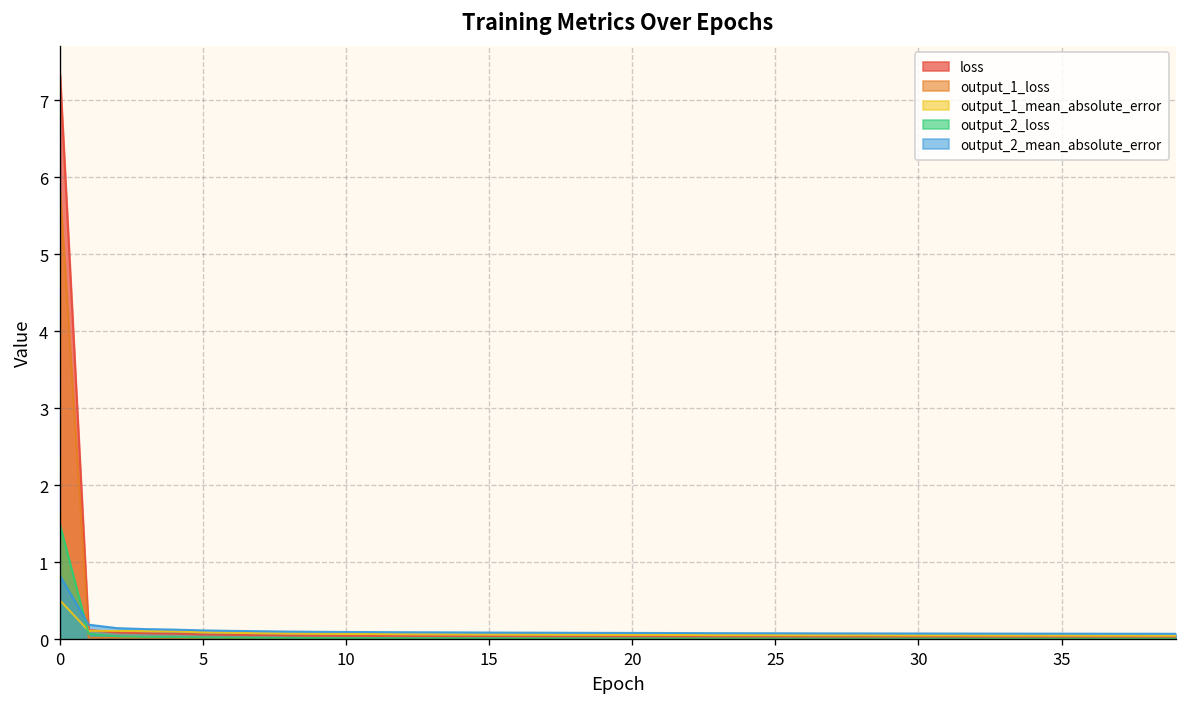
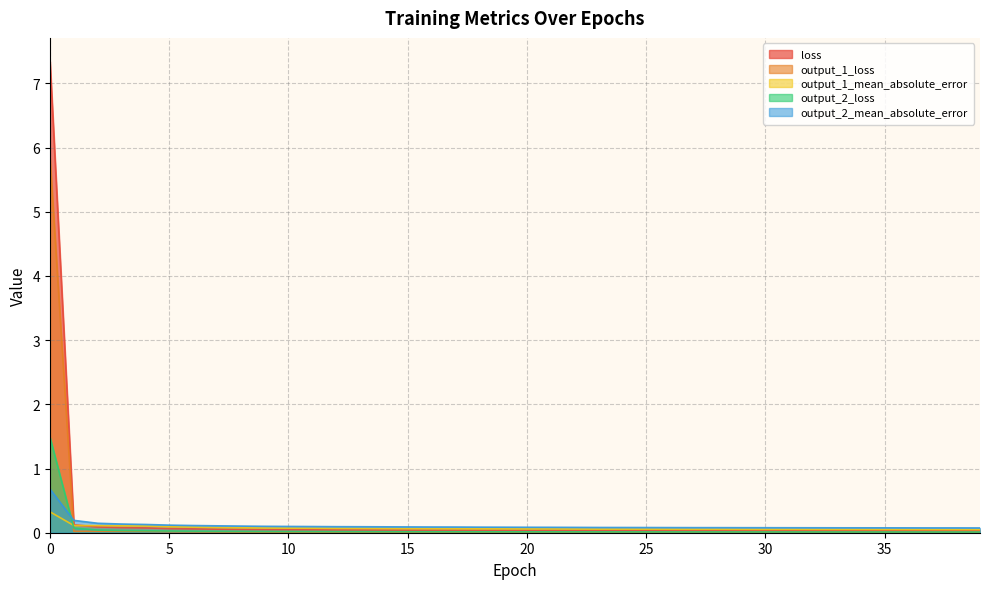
  {
    "output_1_mean_absolute_error": {
-     "0": 0.5
+     "0": 0.3
    },
    "output_2_loss": {
      "0": 1.5
    },
    "output_2_mean_absolute_error": {
-     "0": 0.8
+     "0": 0.7
    }
  }
